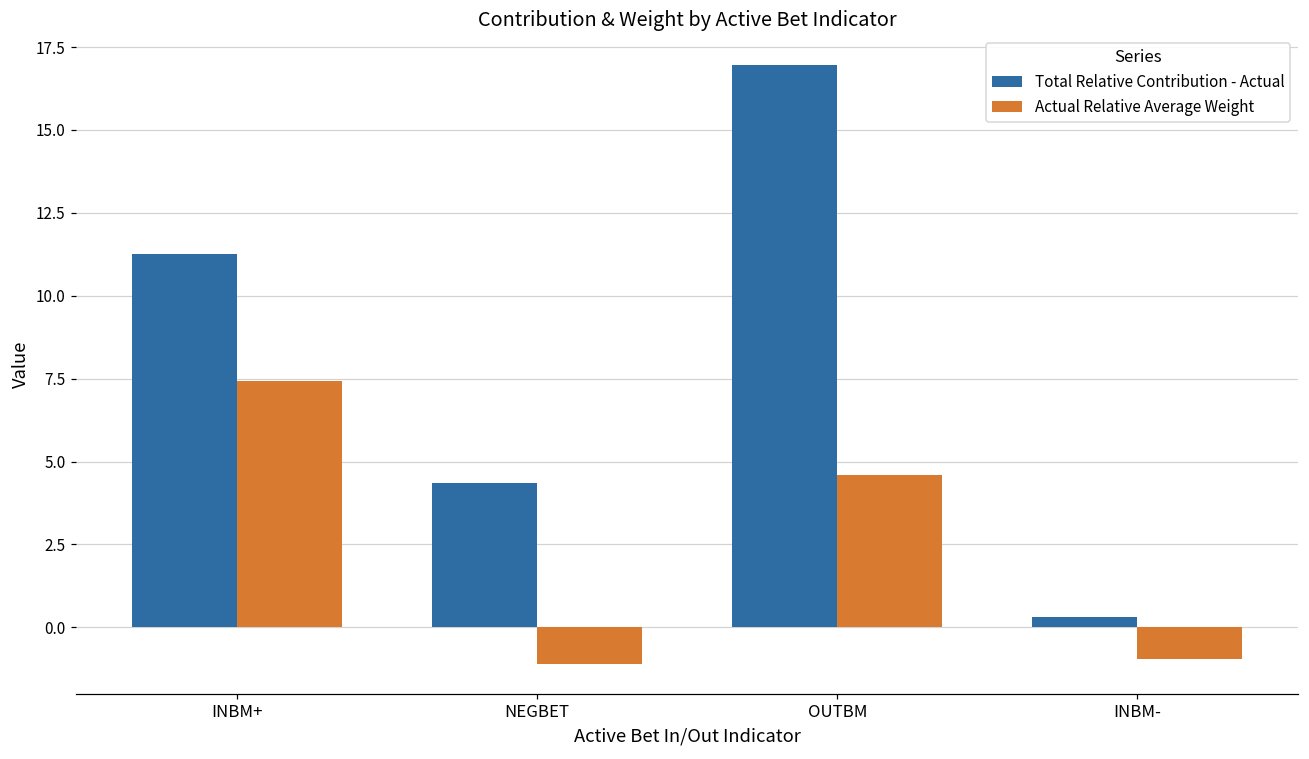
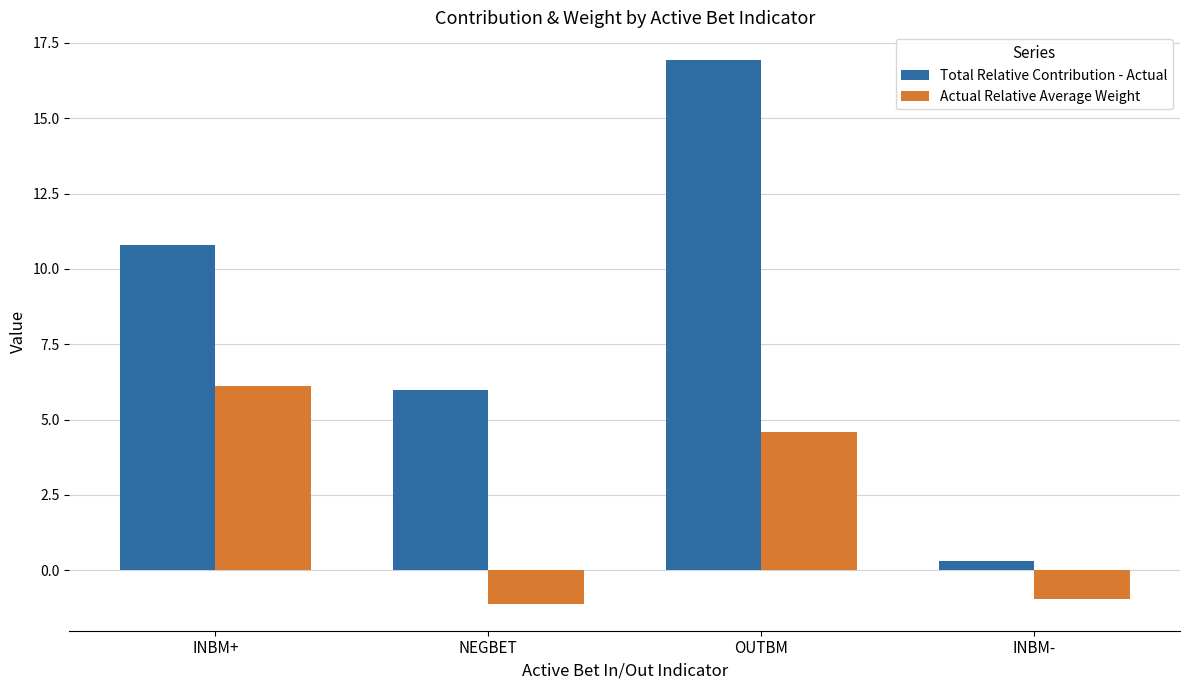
  {
    "Total Relative Contribution - Actual": {
-     "INBM+": 11.3,
-     "NEGBET": 4.4,
+     "INBM+": 10.8,
+     "NEGBET": 6.0,
      "OUTBM": 16.9,
      "INBM-": 0.3
    },
    "Actual Relative Average Weight": {
-     "INBM+": 7.4,
+     "INBM+": 6.1,
      "NEGBET": -1.1,
      "OUTBM": 4.6,
      "INBM-": -0.9
    }
  }
